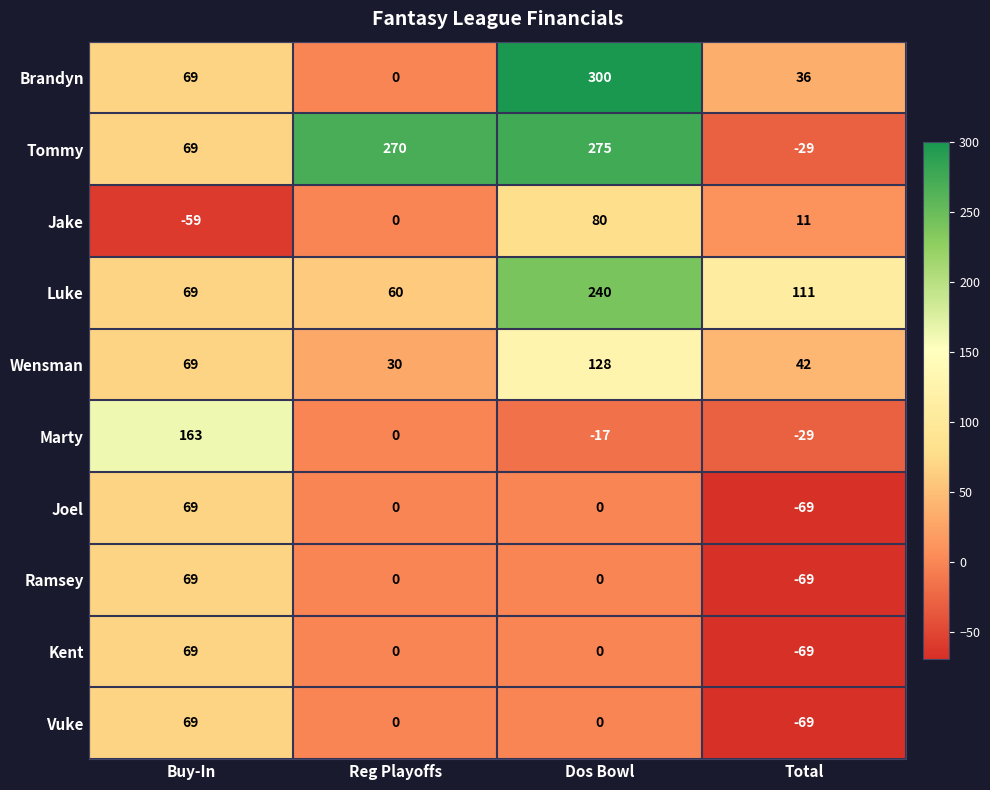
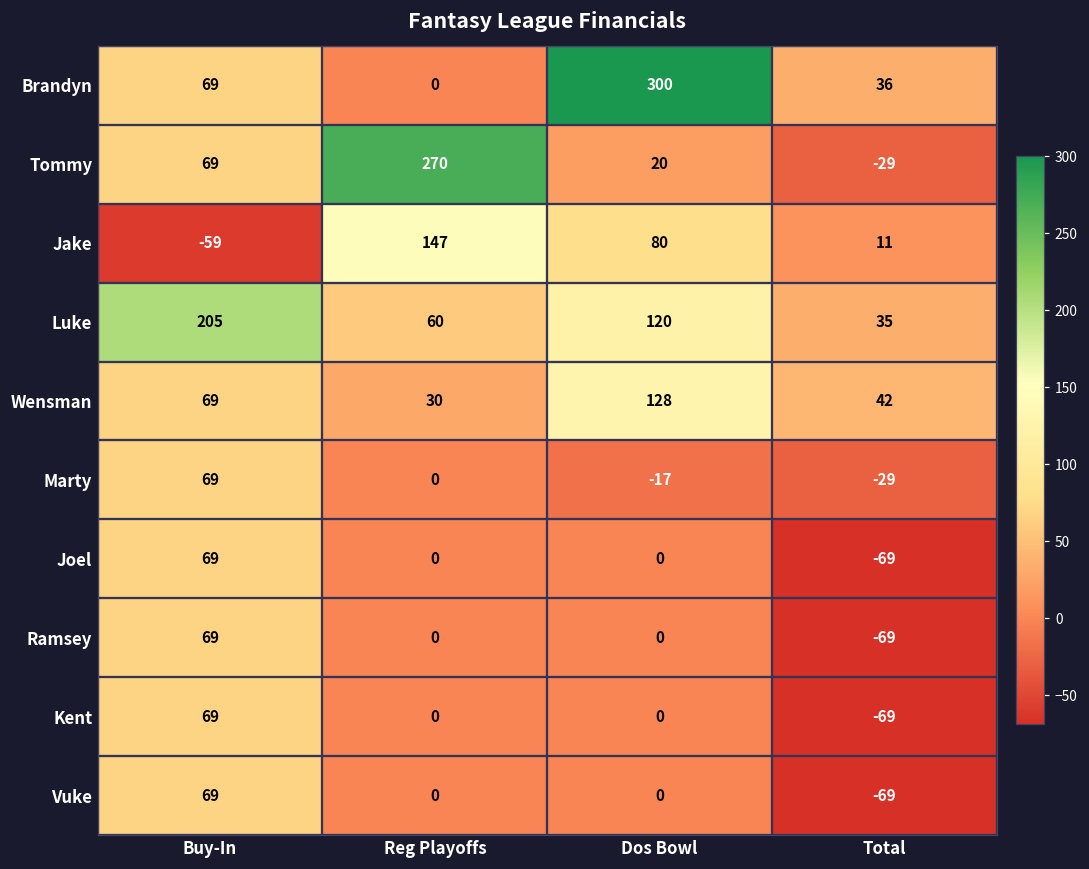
  {
    "Brandyn": {
      "Buy-In": 69,
      "Reg Playoffs": 0,
      "Dos Bowl": 300,
      "Total": 36
    },
    "Tommy": {
      "Buy-In": 69,
      "Reg Playoffs": 270,
-     "Dos Bowl": 275,
+     "Dos Bowl": 20,
      "Total": -29
    },
    "Jake": {
      "Buy-In": -59,
-     "Reg Playoffs": 0,
+     "Reg Playoffs": 147,
      "Dos Bowl": 80,
      "Total": 11
    },
    "Luke": {
-     "Buy-In": 69,
+     "Buy-In": 205,
      "Reg Playoffs": 60,
-     "Dos Bowl": 240,
-     "Total": 111
+     "Dos Bowl": 120,
+     "Total": 35
    },
    "Wensman": {
      "Buy-In": 69,
      "Reg Playoffs": 30,
      "Dos Bowl": 128,
      "Total": 42
    },
    "Marty": {
-     "Buy-In": 163,
+     "Buy-In": 69,
      "Reg Playoffs": 0,
      "Dos Bowl": -17,
      "Total": -29
    },
    "Joel": {
      "Buy-In": 69,
      "Reg Playoffs": 0,
      "Dos Bowl": 0,
      "Total": -69
    },
    "Ramsey": {
      "Buy-In": 69,
      "Reg Playoffs": 0,
      "Dos Bowl": 0,
      "Total": -69
    },
    "Kent": {
      "Buy-In": 69,
      "Reg Playoffs": 0,
      "Dos Bowl": 0,
      "Total": -69
    },
    "Vuke": {
      "Buy-In": 69,
      "Reg Playoffs": 0,
      "Dos Bowl": 0,
      "Total": -69
    }
  }
